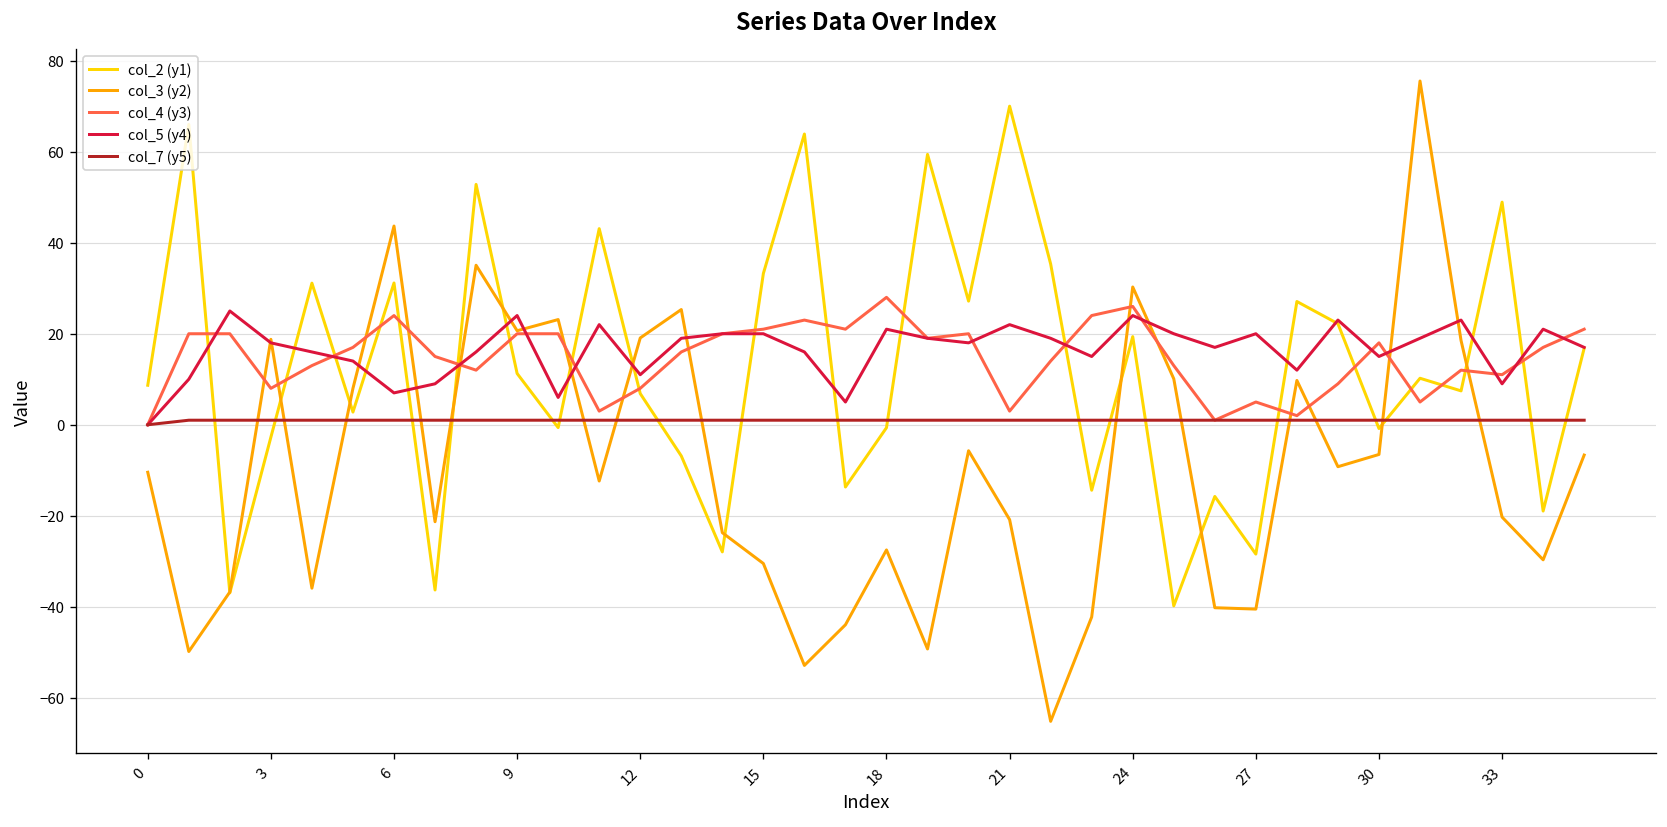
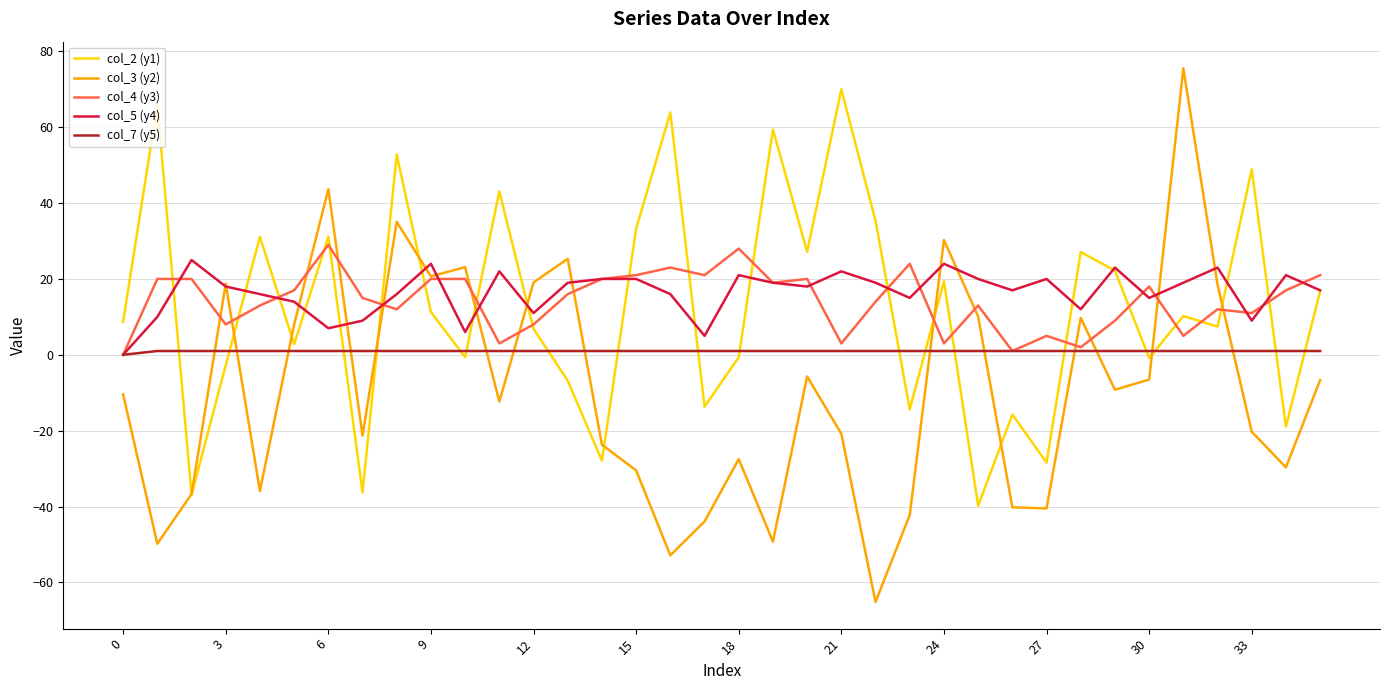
  {
    "col_4 (y3)": {
      "3": 8,
-     "6": 24,
+     "6": 29,
      "9": 20,
      "12": 8,
      "15": 21,
      "18": 28,
      "21": 3,
-     "24": 26,
+     "24": 3,
      "27": 5,
      "30": 18,
      "33": 11
    }
  }
